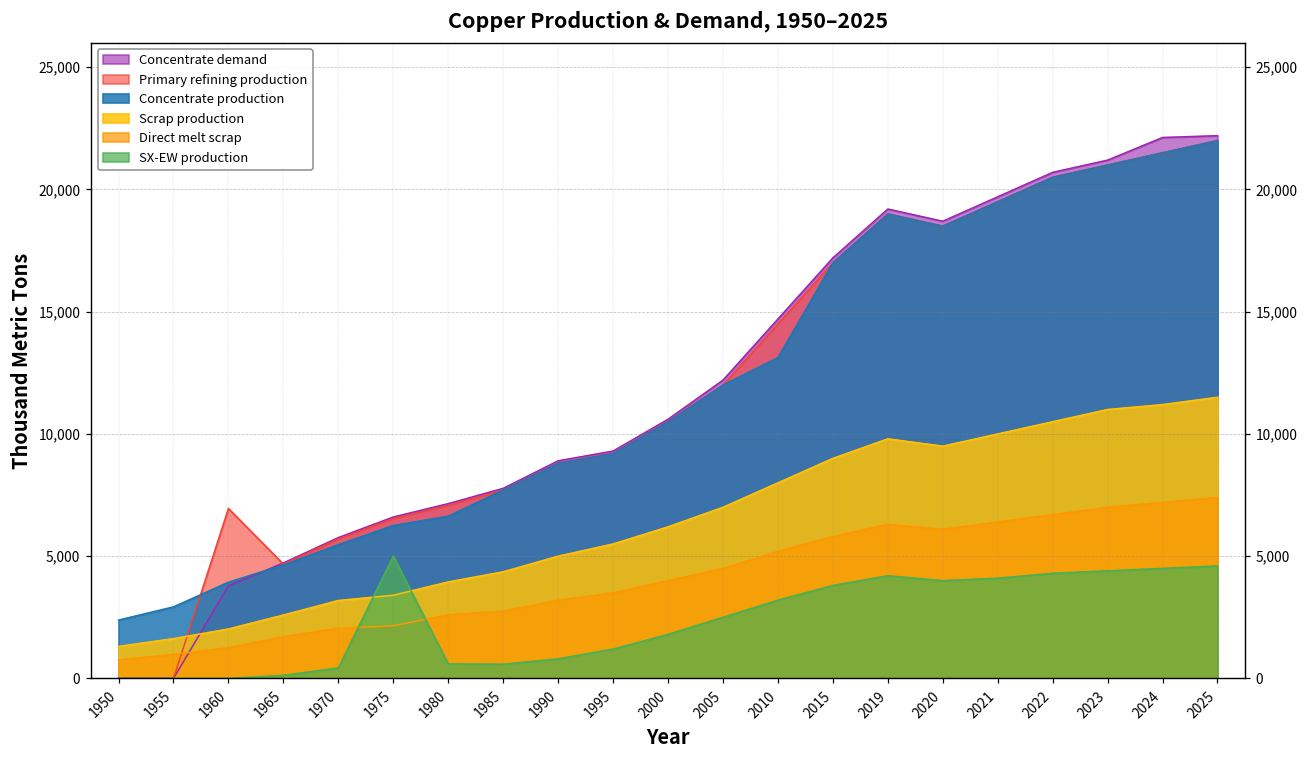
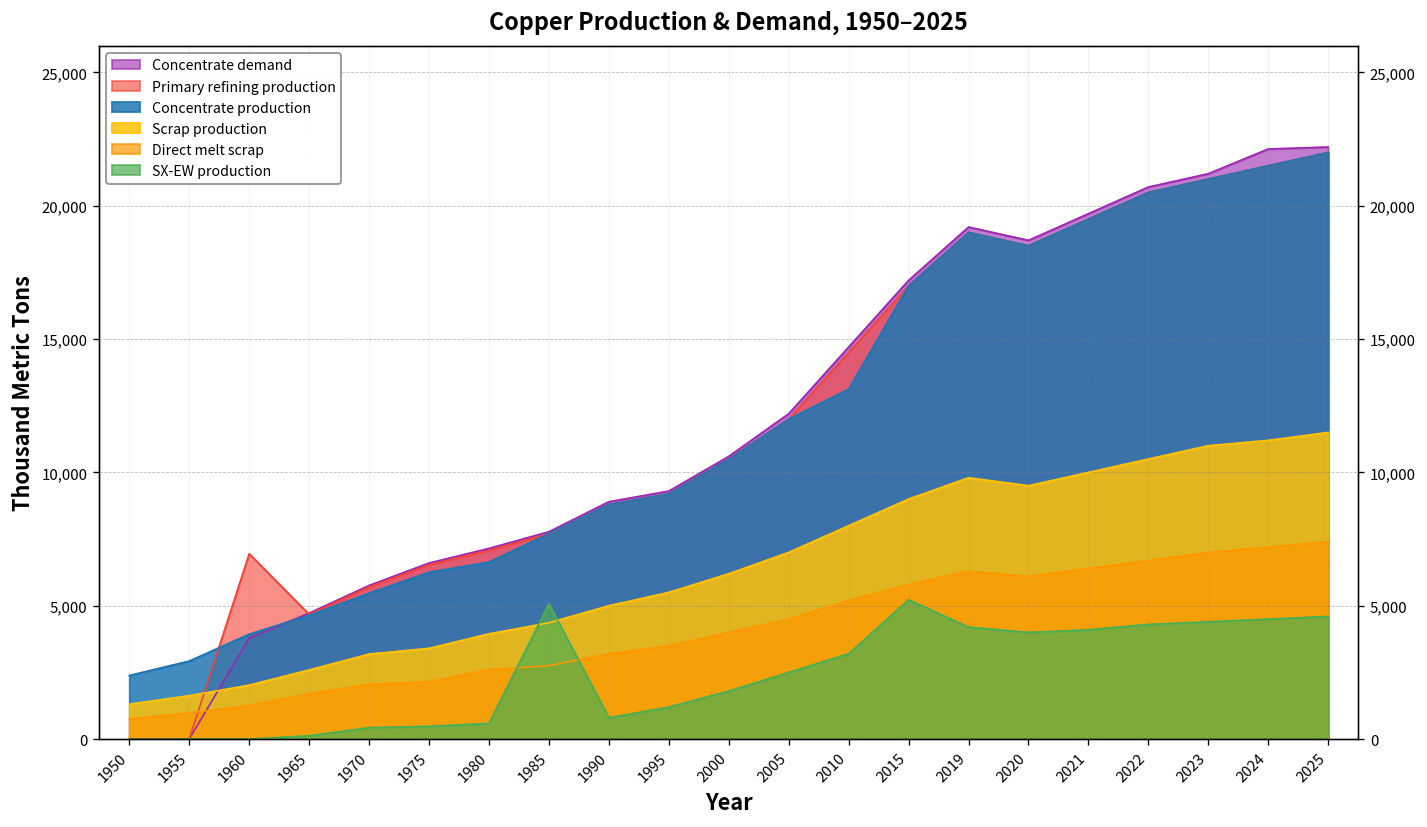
  {
    "Concentrate demand": {
      "1960": "3,800",
      "2005": "12,200",
      "2010": "14,700",
      "2015": "17,200",
      "2019": "19,200",
      "2020": "18,700",
      "2021": "19,700",
      "2022": "20,700",
      "2023": "21,200",
      "2024": "22,100",
      "2025": "22,200"
    },
    "Primary refining production": {
      "1960": "6,900",
      "2010": "14,500"
    },
    "Concentrate production": {
      "1950": "2,400",
      "1955": "2,900",
      "1960": "3,900",
      "1970": "5,500",
      "1975": "6,300",
      "1980": "6,600",
      "2010": "13,100"
    },
    "SX-EW production": {
      "1960": "0",
      "1965": "100",
      "1970": "400",
-     "1975": "5,000",
+     "1975": "500",
      "1980": "600",
-     "1985": "600",
+     "1985": "5,100",
      "1990": "800",
      "1995": "1,200",
      "2000": "1,800",
      "2005": "2,500",
      "2010": "3,200",
-     "2015": "3,800",
+     "2015": "5,200",
      "2019": "4,200",
      "2020": "4,000",
      "2021": "4,100",
      "2022": "4,300",
      "2023": "4,400",
      "2024": "4,500",
      "2025": "4,600"
    }
  }
